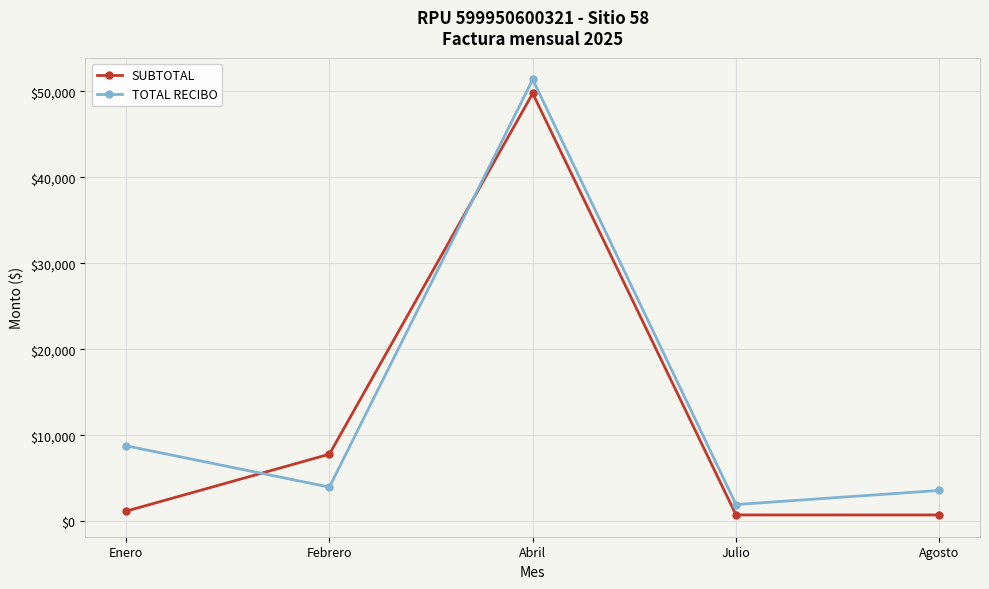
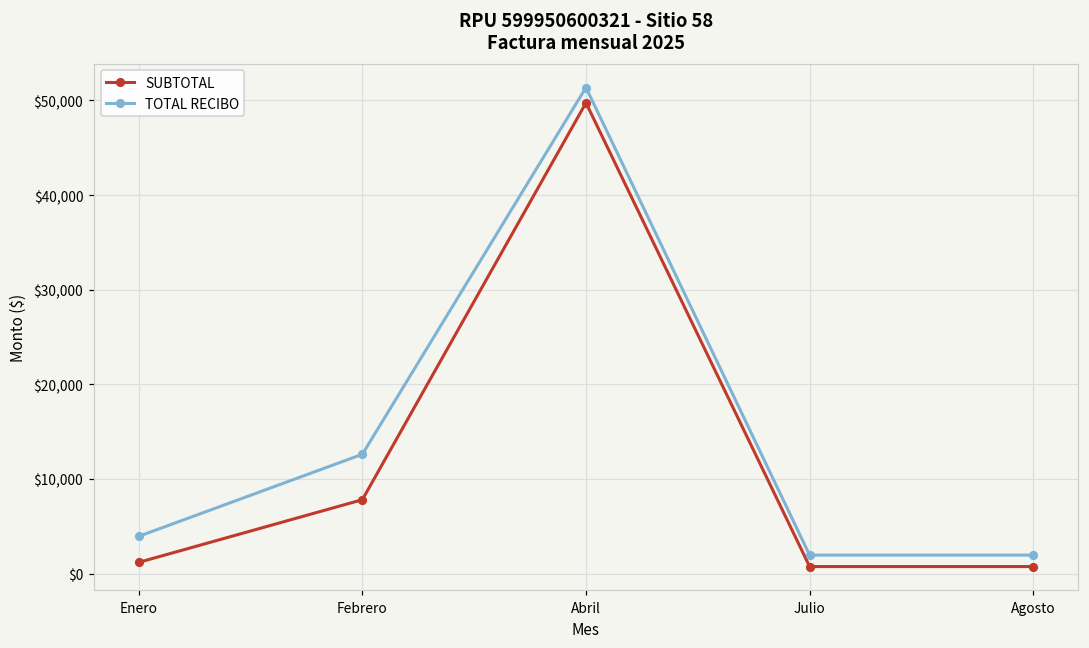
  {
    "SUBTOTAL": {
      "Enero": "$1,000",
      "Febrero": "$8,000",
      "Abril": "$50,000",
      "Julio": "$1,000",
      "Agosto": "$1,000"
    },
    "TOTAL RECIBO": {
-     "Enero": "$9,000",
-     "Febrero": "$4,000",
+     "Enero": "$4,000",
+     "Febrero": "$13,000",
      "Abril": "$51,000",
      "Julio": "$2,000",
-     "Agosto": "$4,000"
+     "Agosto": "$2,000"
    }
  }
